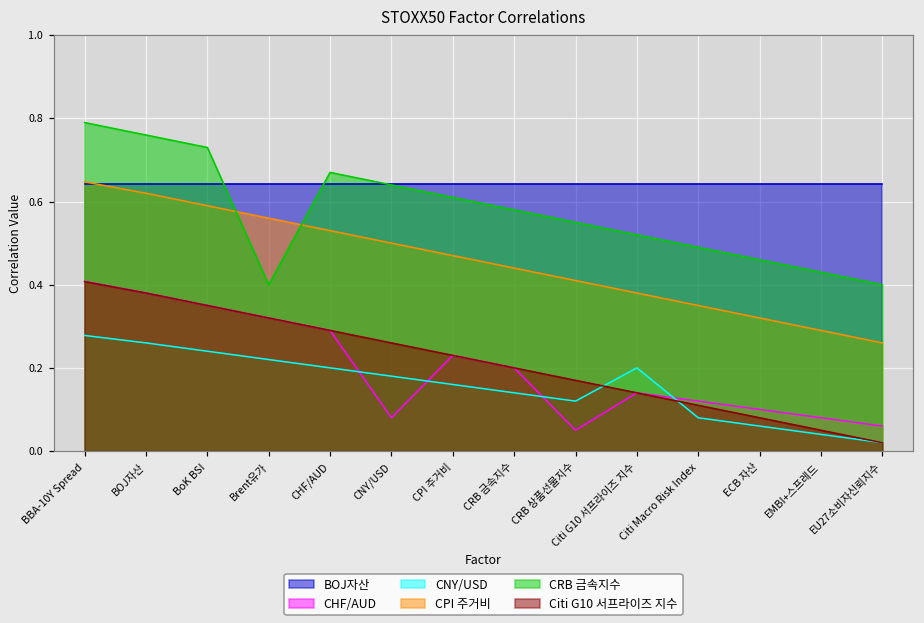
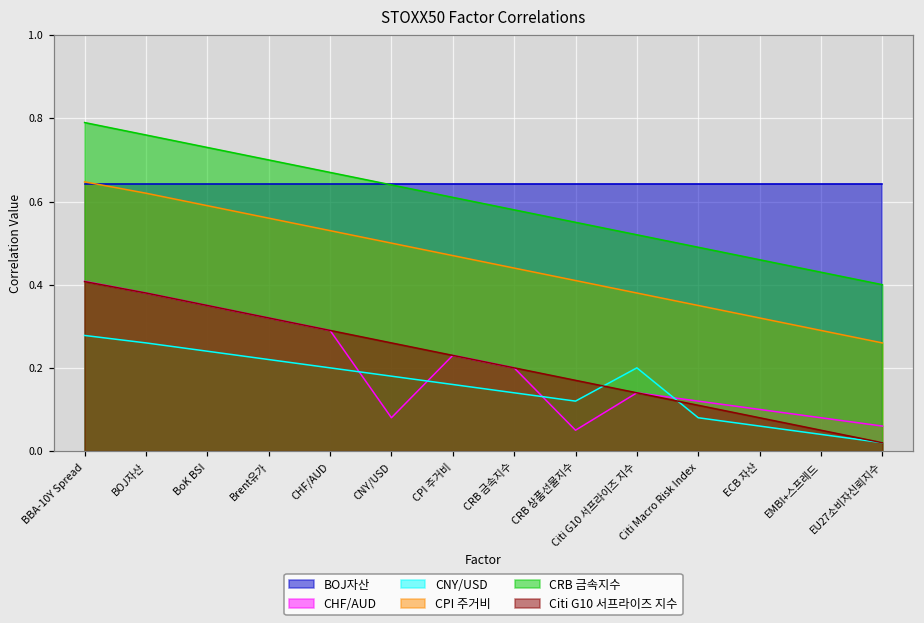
  {
    "BOJ자산": {
      "BOJ자산": 0.64,
      "BoK BSI": 0.64,
      "Brent유가": 0.64,
      "CHF/AUD": 0.64,
      "CPI 주거비": 0.64,
      "CRB 금속지수": 0.64,
      "CRB 상품선물지수": 0.64,
      "Citi G10 서프라이즈 지수": 0.64,
      "Citi Macro Risk Index": 0.64,
      "ECB 자산": 0.64,
      "EMBI+스프레드": 0.64,
      "EU27소비자신뢰지수": 0.64
    },
    "CHF/AUD": {
      "CNY/USD": 0.08,
      "CRB 상품선물지수": 0.05,
      "Citi Macro Risk Index": 0.12,
      "ECB 자산": 0.1,
      "EMBI+스프레드": 0.08,
      "EU27소비자신뢰지수": 0.06
    },
    "CNY/USD": {
      "BBA-10Y Spread": 0.28,
      "BOJ자산": 0.26,
      "BoK BSI": 0.24,
      "Brent유가": 0.22,
      "CHF/AUD": 0.2,
      "CNY/USD": 0.18,
      "CPI 주거비": 0.16,
      "CRB 금속지수": 0.14,
      "CRB 상품선물지수": 0.12,
      "Citi G10 서프라이즈 지수": 0.2,
      "Citi Macro Risk Index": 0.08,
      "ECB 자산": 0.06,
      "EMBI+스프레드": 0.04
    },
    "CPI 주거비": {
      "BOJ자산": 0.62,
      "BoK BSI": 0.59,
      "Brent유가": 0.56,
      "CHF/AUD": 0.53,
      "CNY/USD": 0.5,
      "CPI 주거비": 0.47,
      "CRB 금속지수": 0.44,
      "CRB 상품선물지수": 0.41,
      "Citi G10 서프라이즈 지수": 0.38,
      "Citi Macro Risk Index": 0.35,
      "ECB 자산": 0.32,
      "EMBI+스프레드": 0.29,
      "EU27소비자신뢰지수": 0.26
    },
    "CRB 금속지수": {
      "BBA-10Y Spread": 0.79,
      "BOJ자산": 0.76,
      "BoK BSI": 0.73,
-     "Brent유가": 0.4,
+     "Brent유가": 0.7,
      "CHF/AUD": 0.67,
      "CPI 주거비": 0.61,
      "CRB 금속지수": 0.58,
      "CRB 상품선물지수": 0.55,
      "Citi G10 서프라이즈 지수": 0.52,
      "Citi Macro Risk Index": 0.49,
      "ECB 자산": 0.46,
      "EMBI+스프레드": 0.43,
      "EU27소비자신뢰지수": 0.4
    },
    "Citi G10 서프라이즈 지수": {
      "CNY/USD": 0.26,
      "CRB 상품선물지수": 0.17,
      "Citi Macro Risk Index": 0.11,
      "ECB 자산": 0.08,
      "EMBI+스프레드": 0.05
    }
  }
